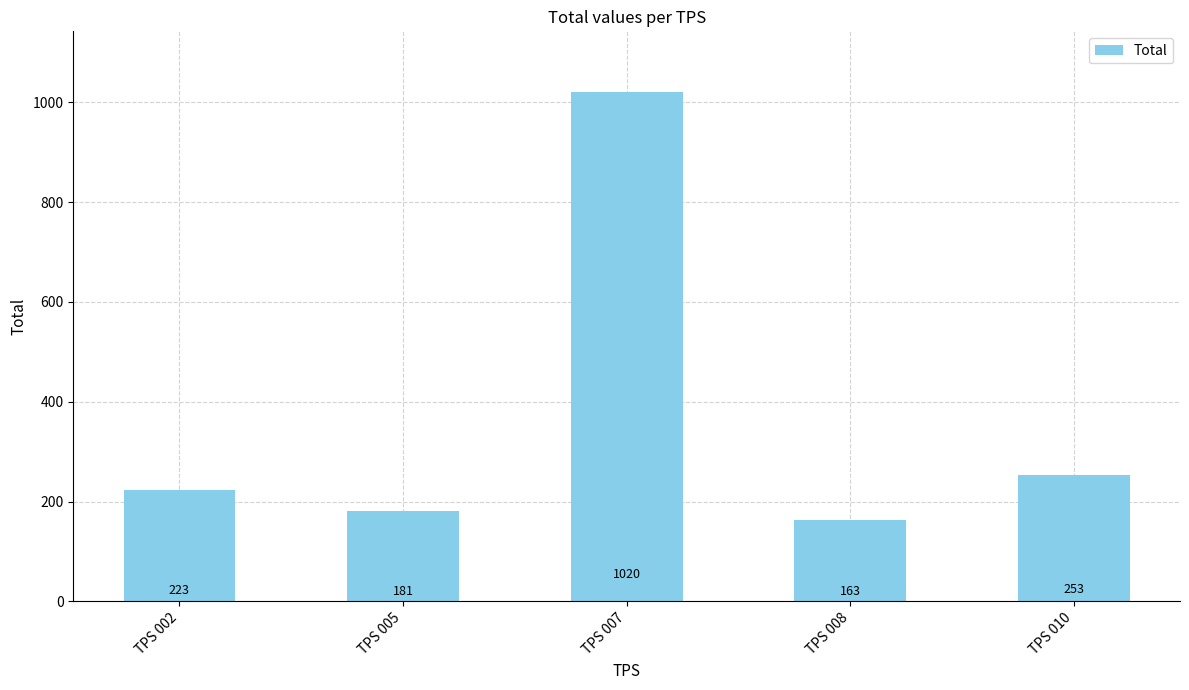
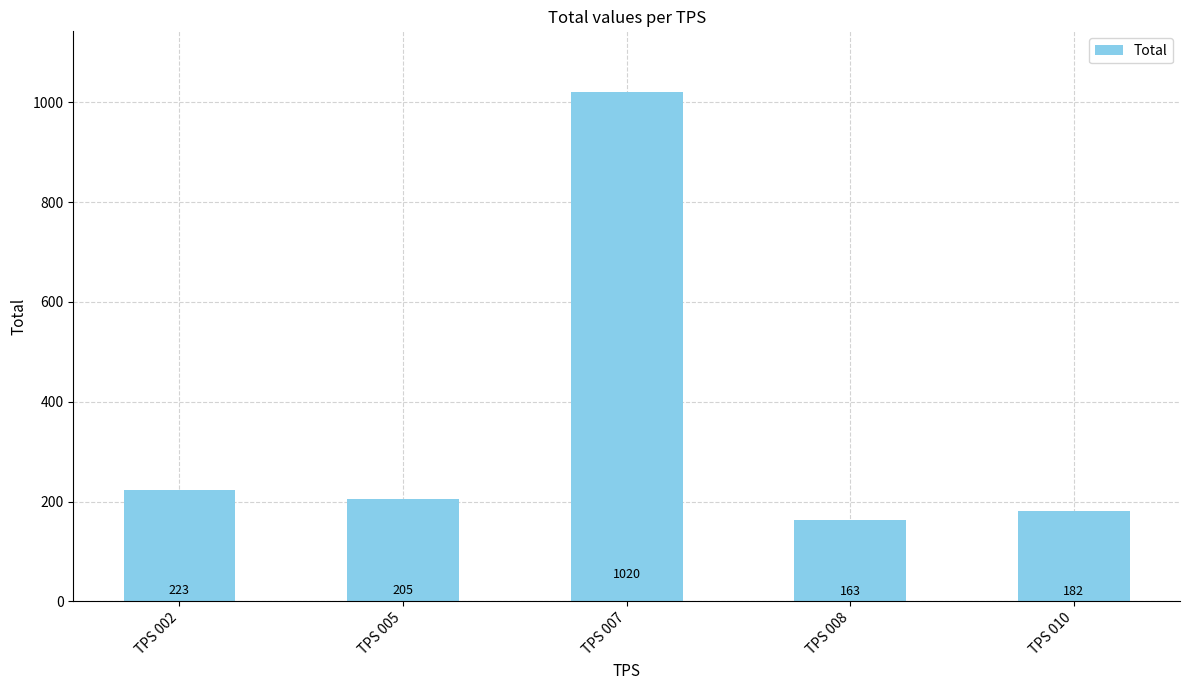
  {
    "TPS 002": 223,
-   "TPS 005": 181,
+   "TPS 005": 205,
    "TPS 007": 1020,
    "TPS 008": 163,
-   "TPS 010": 253
+   "TPS 010": 182
  }
